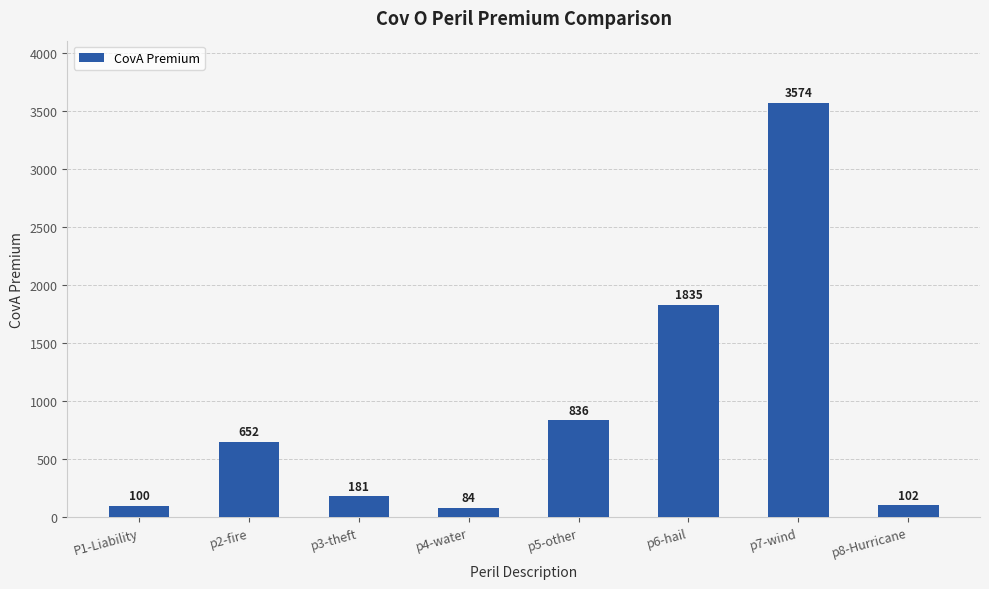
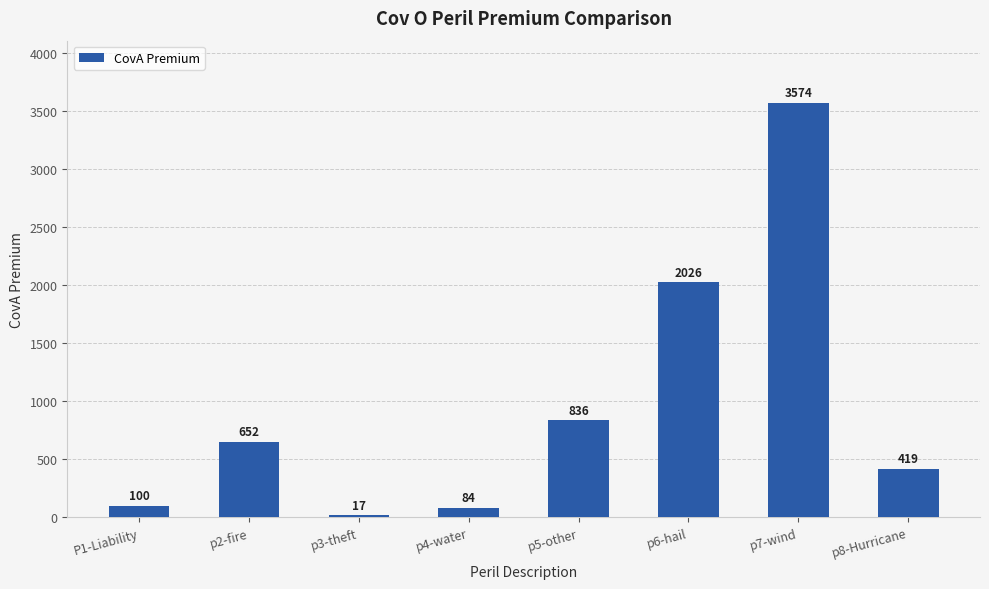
  {
    "P1-Liability": 100,
    "p2-fire": 652,
-   "p3-theft": 181,
+   "p3-theft": 17,
    "p4-water": 84,
    "p5-other": 836,
-   "p6-hail": 1835,
+   "p6-hail": 2026,
    "p7-wind": 3574,
-   "p8-Hurricane": 102
+   "p8-Hurricane": 419
  }
